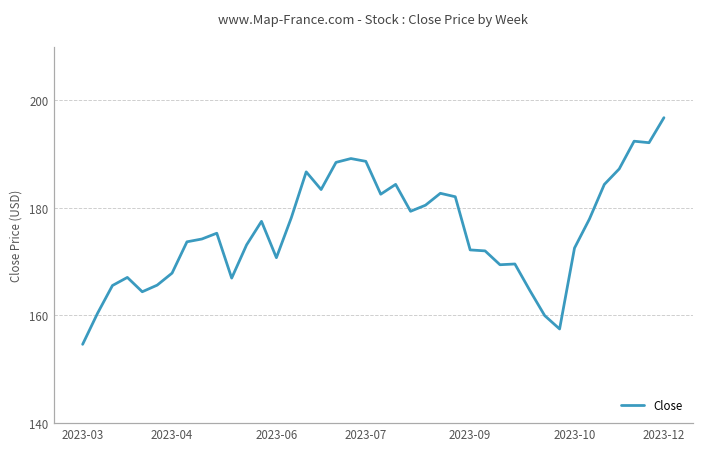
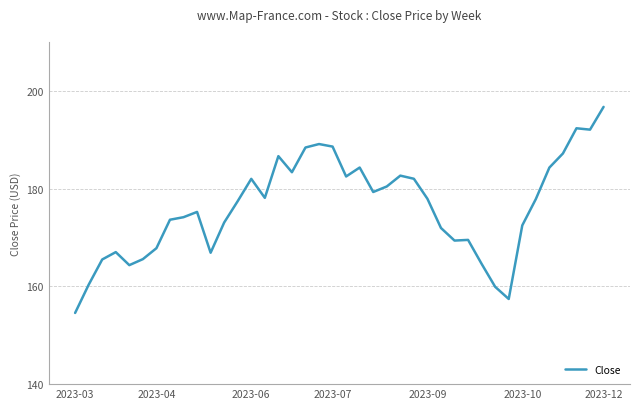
  {
    "2023-03": 155,
    "2023-04": 168,
-   "2023-06": 171,
+   "2023-06": 182,
    "2023-07": 189,
-   "2023-09": 172,
+   "2023-09": 178,
    "2023-10": 173,
    "2023-12": 197
  }
